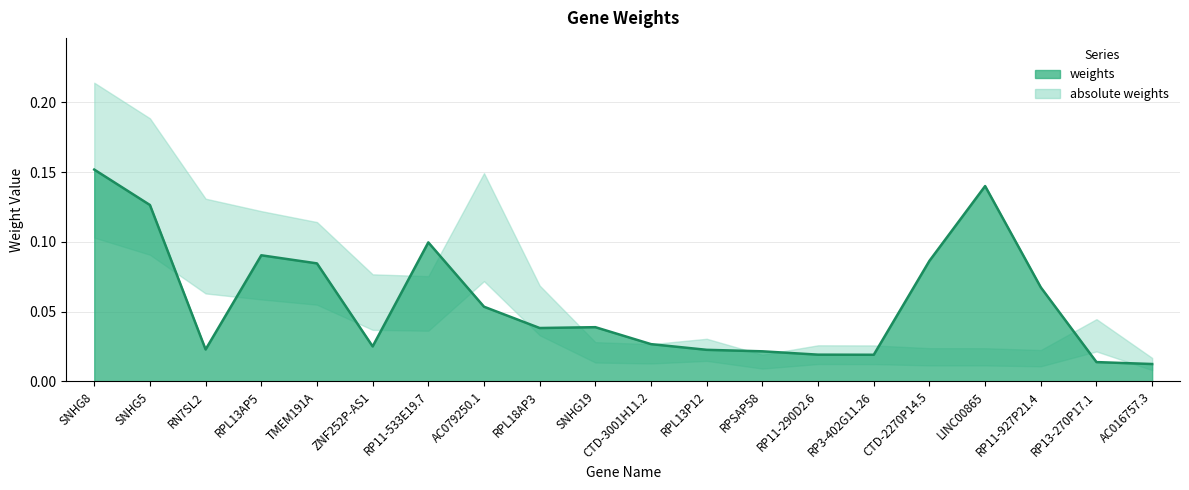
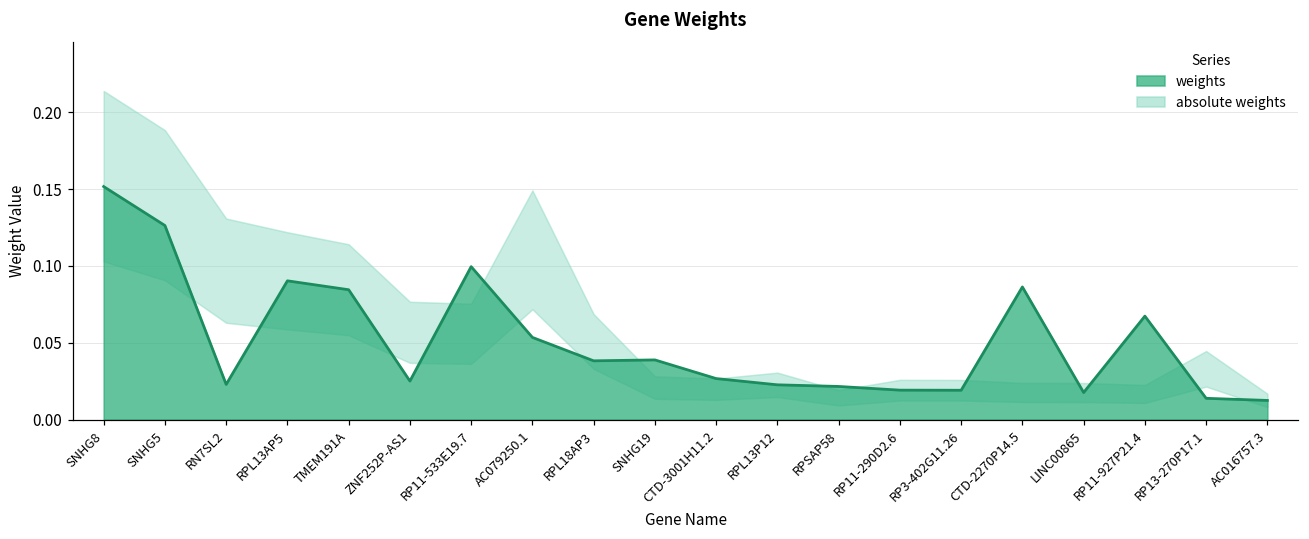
  {
    "weights": {
      "SNHG8": 0.152,
      "SNHG5": 0.126,
      "RN7SL2": 0.023,
      "RPL13AP5": 0.090,
      "TMEM191A": 0.085,
      "ZNF252P-AS1": 0.025,
      "RP11-533E19.7": 0.100,
      "AC079250.1": 0.054,
      "RPL18AP3": 0.038,
      "SNHG19": 0.039,
      "RPL13P12": 0.023,
      "RPSAP58": 0.022,
      "RP11-290D2.6": 0.019,
      "RP3-402G11.26": 0.019,
      "CTD-2270P14.5": 0.086,
-     "LINC00865": 0.140,
+     "LINC00865": 0.018,
      "RP11-927P21.4": 0.067,
      "RP13-270P17.1": 0.014,
      "AC016757.3": 0.012
    }
  }
